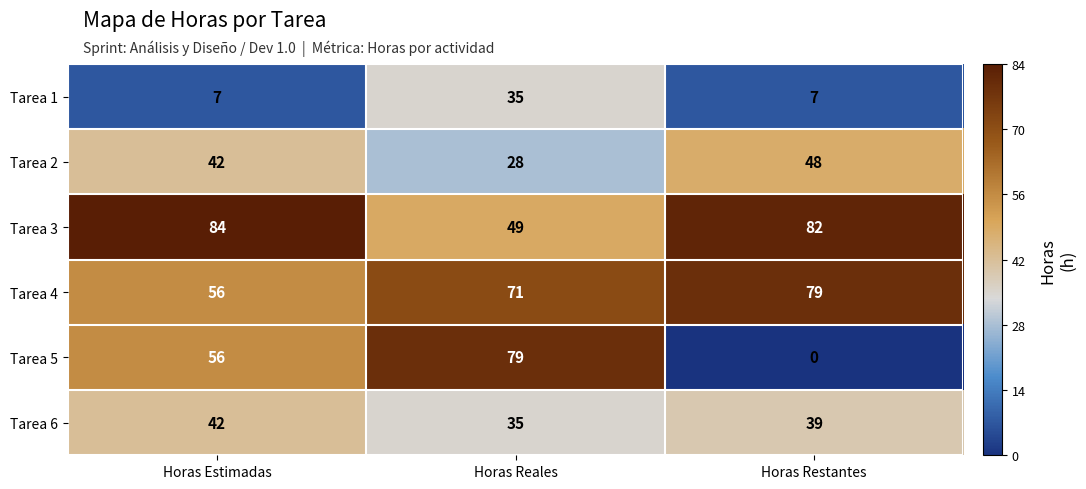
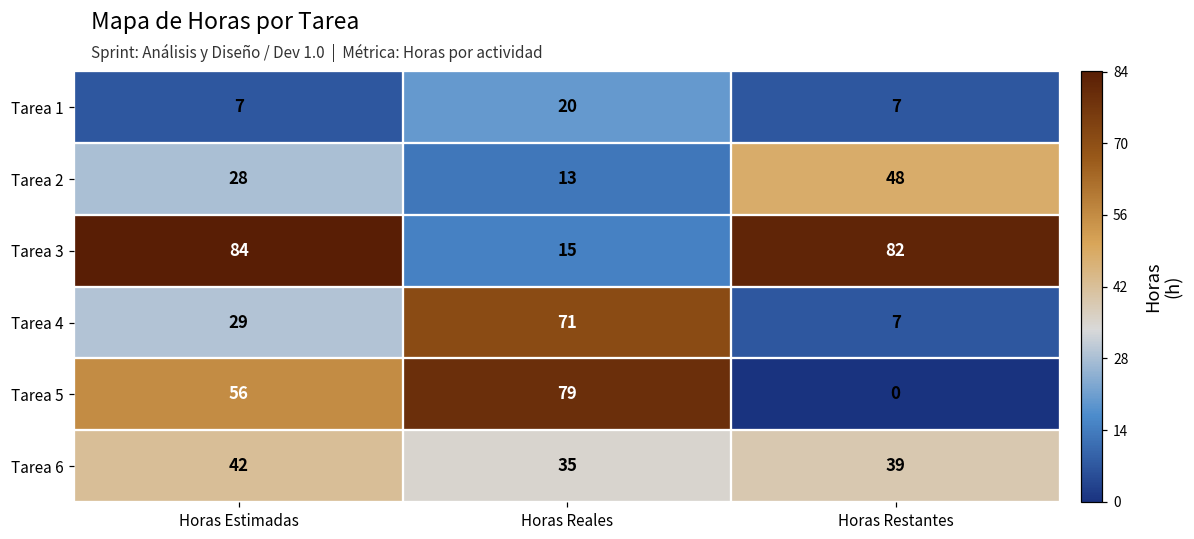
  {
    "Tarea 1": {
      "Horas Estimadas": 7,
-     "Horas Reales": 35,
+     "Horas Reales": 20,
      "Horas Restantes": 7
    },
    "Tarea 2": {
-     "Horas Estimadas": 42,
-     "Horas Reales": 28,
+     "Horas Estimadas": 28,
+     "Horas Reales": 13,
      "Horas Restantes": 48
    },
    "Tarea 3": {
      "Horas Estimadas": 84,
-     "Horas Reales": 49,
+     "Horas Reales": 15,
      "Horas Restantes": 82
    },
    "Tarea 4": {
-     "Horas Estimadas": 56,
+     "Horas Estimadas": 29,
      "Horas Reales": 71,
-     "Horas Restantes": 79
+     "Horas Restantes": 7
    },
    "Tarea 5": {
      "Horas Estimadas": 56,
      "Horas Reales": 79,
      "Horas Restantes": 0
    },
    "Tarea 6": {
      "Horas Estimadas": 42,
      "Horas Reales": 35,
      "Horas Restantes": 39
    }
  }
